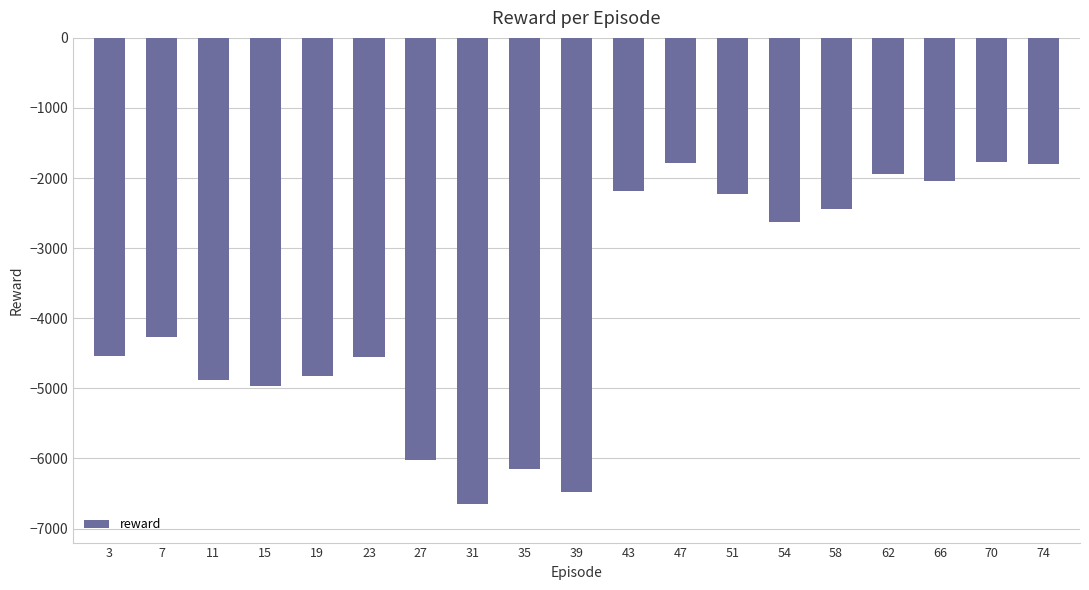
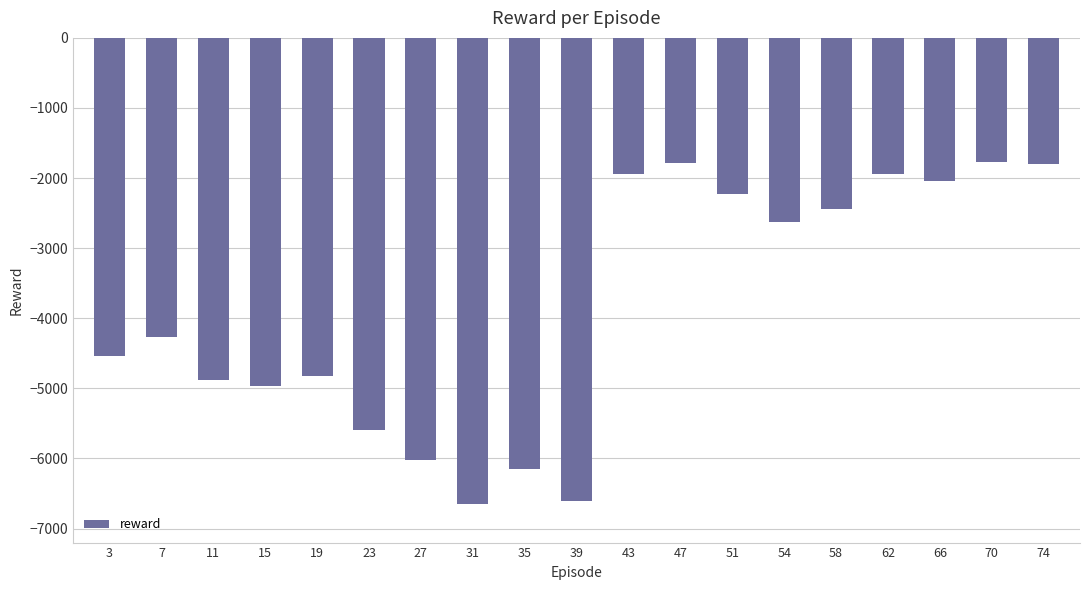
  {
    "3": -4500,
    "7": -4300,
    "11": -4900,
    "15": -5000,
    "19": -4800,
-   "23": -4500,
+   "23": -5600,
    "27": -6000,
    "31": -6600,
    "35": -6100,
-   "39": -6500,
-   "43": -2200,
+   "39": -6600,
+   "43": -1900,
    "47": -1800,
    "51": -2200,
    "54": -2600,
    "58": -2400,
    "62": -1900,
    "66": -2000,
    "70": -1800,
    "74": -1800
  }
